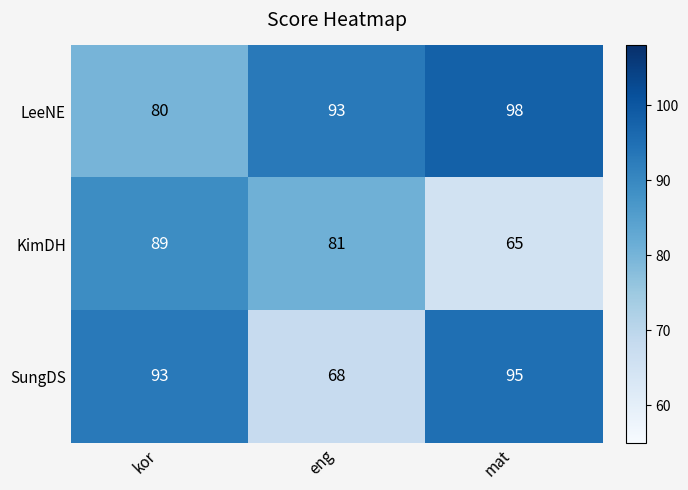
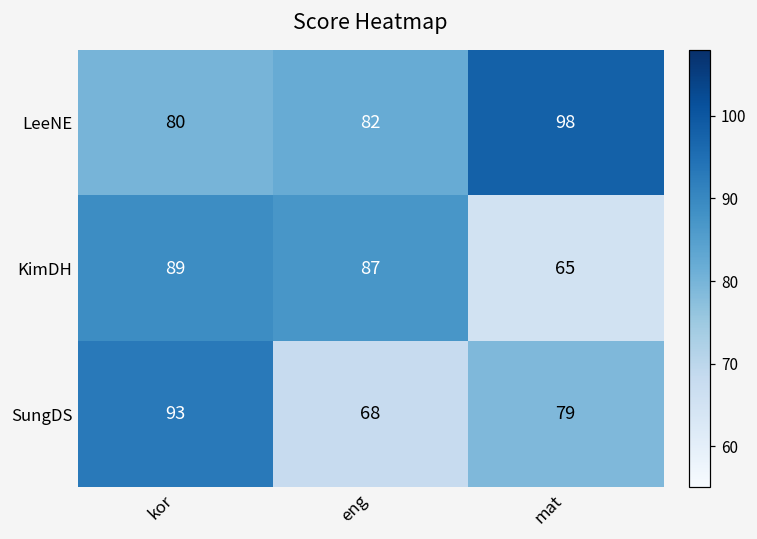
  {
    "LeeNE": {
      "kor": 80,
-     "eng": 93,
+     "eng": 82,
      "mat": 98
    },
    "KimDH": {
      "kor": 89,
-     "eng": 81,
+     "eng": 87,
      "mat": 65
    },
    "SungDS": {
      "kor": 93,
      "eng": 68,
-     "mat": 95
+     "mat": 79
    }
  }
